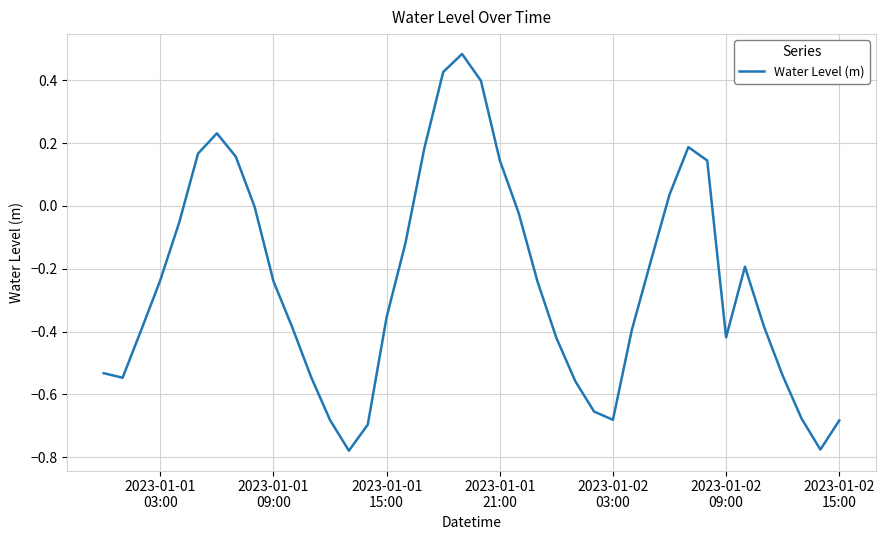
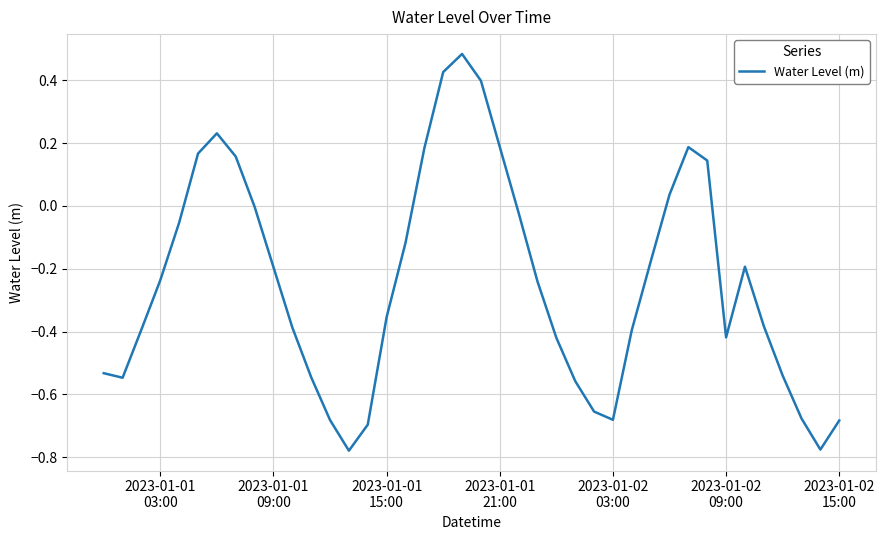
  {
    "2023-01-01 03:00": -0.24,
-   "2023-01-01 09:00": -0.24,
+   "2023-01-01 09:00": -0.20,
    "2023-01-01 15:00": -0.35,
-   "2023-01-01 21:00": 0.15,
+   "2023-01-01 21:00": 0.19,
    "2023-01-02 03:00": -0.68,
    "2023-01-02 09:00": -0.42,
    "2023-01-02 15:00": -0.68
  }
